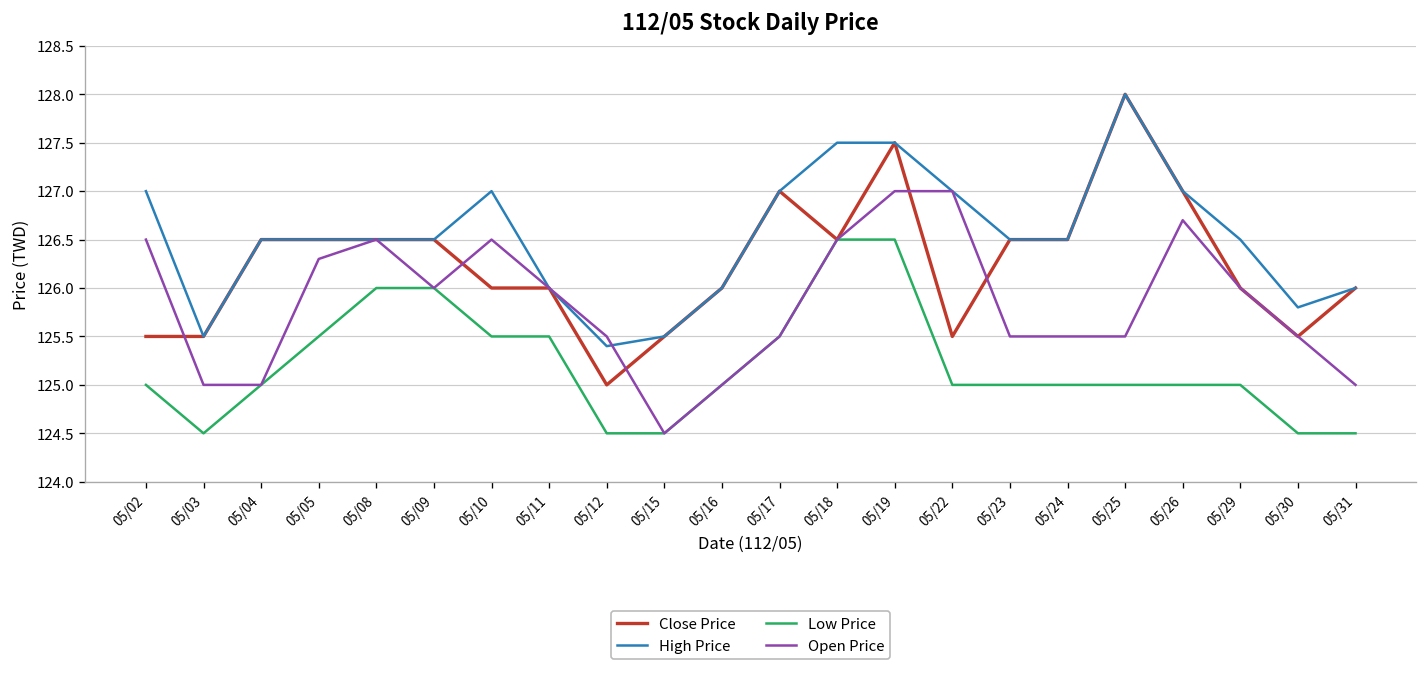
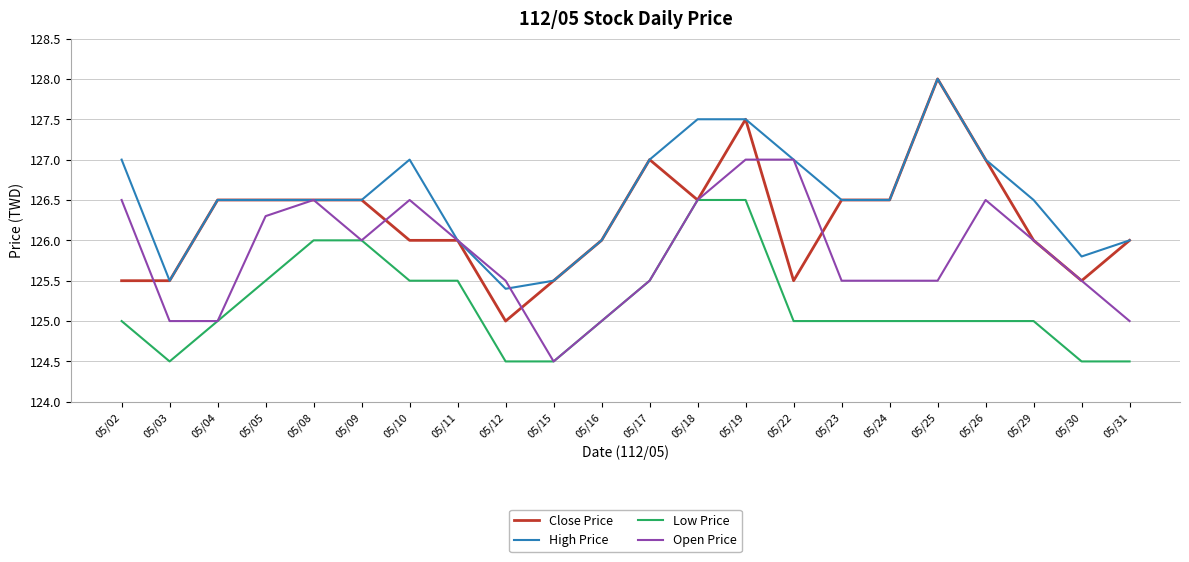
  {
    "Close Price": {
      "05/02": 125.5,
      "05/10": 126.0,
      "05/12": 125.0,
      "05/22": 125.5
    },
    "High Price": {
      "05/02": 127.0,
      "05/10": 127.0,
      "05/12": 125.4,
      "05/18": 127.5,
      "05/29": 126.5,
      "05/30": 125.8
    },
    "Low Price": {
      "05/02": 125.0,
      "05/03": 124.5,
      "05/05": 125.5,
      "05/08": 126.0,
      "05/10": 125.5,
      "05/11": 125.5,
      "05/12": 124.5,
      "05/19": 126.5,
      "05/22": 125.0,
      "05/23": 125.0,
      "05/24": 125.0,
      "05/25": 125.0,
      "05/26": 125.0,
      "05/29": 125.0,
      "05/30": 124.5,
      "05/31": 124.5
    },
    "Open Price": {
      "05/02": 126.5,
      "05/03": 125.0,
      "05/05": 126.3,
      "05/10": 126.5,
      "05/12": 125.5,
      "05/19": 127.0,
      "05/23": 125.5,
      "05/24": 125.5,
      "05/25": 125.5,
-     "05/26": 126.7,
+     "05/26": 126.5,
      "05/31": 125.0
    }
  }
